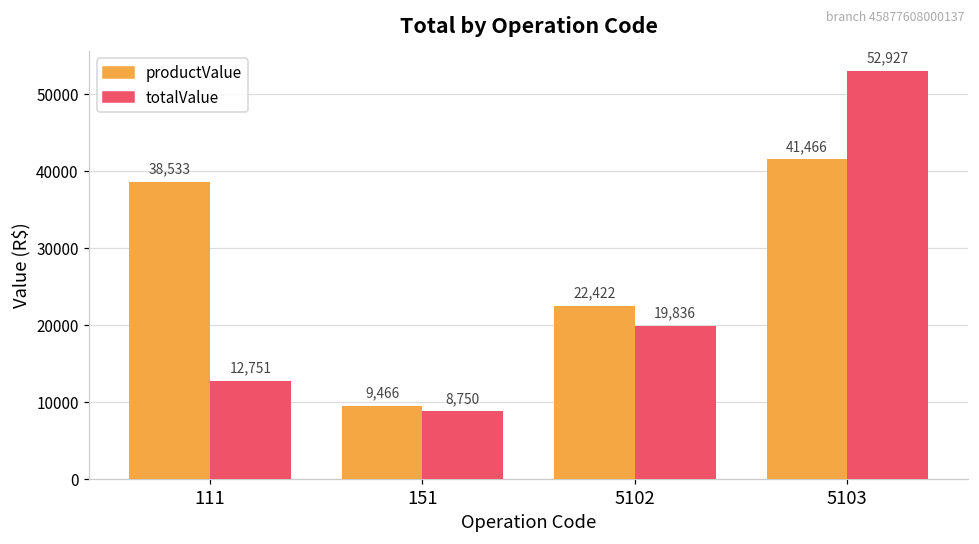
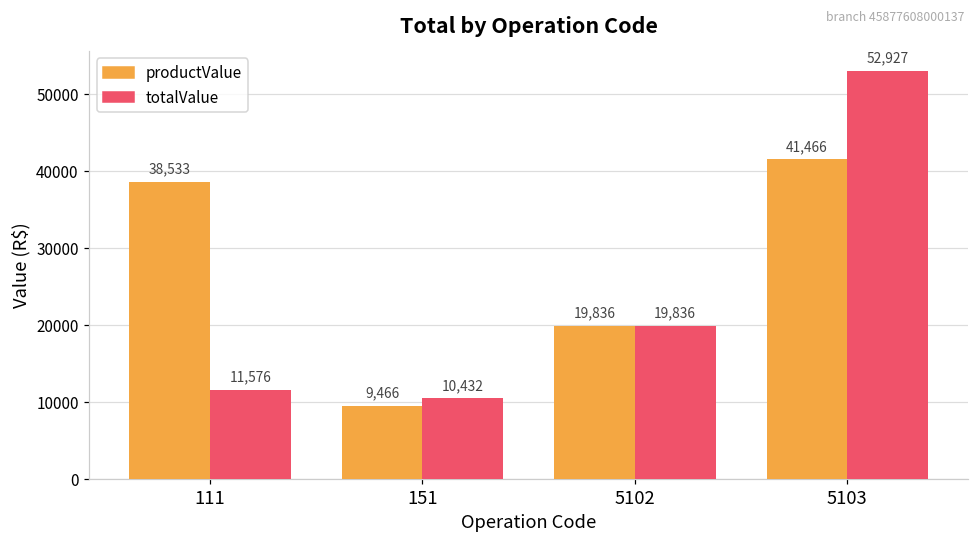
  {
    "productValue": {
      "111": "38,533",
      "151": "9,466",
-     "5102": "22,422",
+     "5102": "19,836",
      "5103": "41,466"
    },
    "totalValue": {
-     "111": "12,751",
-     "151": "8,750",
+     "111": "11,576",
+     "151": "10,432",
      "5102": "19,836",
      "5103": "52,927"
    }
  }
